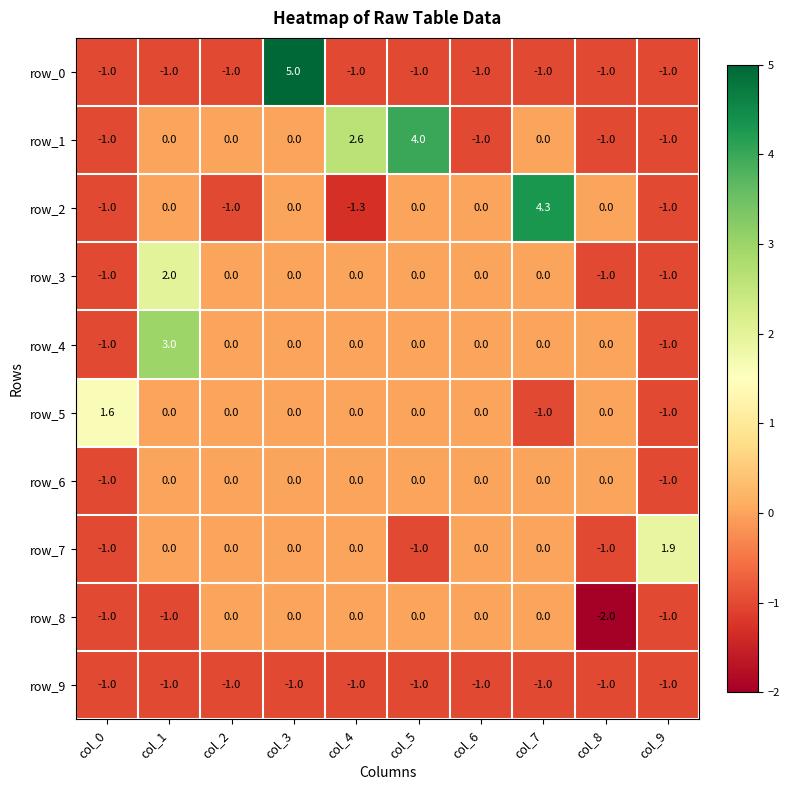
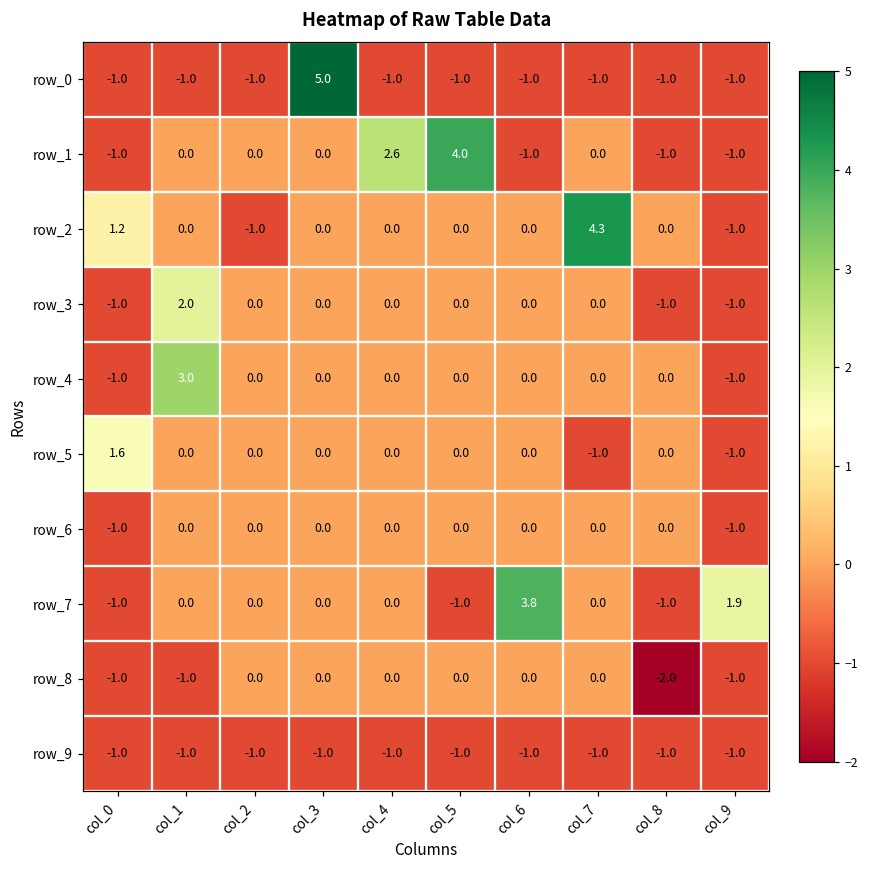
  {
    "row_0": {
      "col_0": -1.0,
      "col_1": -1.0,
      "col_2": -1.0,
      "col_3": 5.0,
      "col_4": -1.0,
      "col_5": -1.0,
      "col_6": -1.0,
      "col_7": -1.0,
      "col_8": -1.0,
      "col_9": -1.0
    },
    "row_1": {
      "col_0": -1.0,
      "col_1": 0.0,
      "col_2": 0.0,
      "col_3": 0.0,
      "col_4": 2.6,
      "col_5": 4.0,
      "col_6": -1.0,
      "col_7": 0.0,
      "col_8": -1.0,
      "col_9": -1.0
    },
    "row_2": {
-     "col_0": -1.0,
+     "col_0": 1.2,
      "col_1": 0.0,
      "col_2": -1.0,
      "col_3": 0.0,
-     "col_4": -1.3,
+     "col_4": 0.0,
      "col_5": 0.0,
      "col_6": 0.0,
      "col_7": 4.3,
      "col_8": 0.0,
      "col_9": -1.0
    },
    "row_3": {
      "col_0": -1.0,
      "col_1": 2.0,
      "col_2": 0.0,
      "col_3": 0.0,
      "col_4": 0.0,
      "col_5": 0.0,
      "col_6": 0.0,
      "col_7": 0.0,
      "col_8": -1.0,
      "col_9": -1.0
    },
    "row_4": {
      "col_0": -1.0,
      "col_1": 3.0,
      "col_2": 0.0,
      "col_3": 0.0,
      "col_4": 0.0,
      "col_5": 0.0,
      "col_6": 0.0,
      "col_7": 0.0,
      "col_8": 0.0,
      "col_9": -1.0
    },
    "row_5": {
      "col_0": 1.6,
      "col_1": 0.0,
      "col_2": 0.0,
      "col_3": 0.0,
      "col_4": 0.0,
      "col_5": 0.0,
      "col_6": 0.0,
      "col_7": -1.0,
      "col_8": 0.0,
      "col_9": -1.0
    },
    "row_6": {
      "col_0": -1.0,
      "col_1": 0.0,
      "col_2": 0.0,
      "col_3": 0.0,
      "col_4": 0.0,
      "col_5": 0.0,
      "col_6": 0.0,
      "col_7": 0.0,
      "col_8": 0.0,
      "col_9": -1.0
    },
    "row_7": {
      "col_0": -1.0,
      "col_1": 0.0,
      "col_2": 0.0,
      "col_3": 0.0,
      "col_4": 0.0,
      "col_5": -1.0,
-     "col_6": 0.0,
+     "col_6": 3.8,
      "col_7": 0.0,
      "col_8": -1.0,
      "col_9": 1.9
    },
    "row_8": {
      "col_0": -1.0,
      "col_1": -1.0,
      "col_2": 0.0,
      "col_3": 0.0,
      "col_4": 0.0,
      "col_5": 0.0,
      "col_6": 0.0,
      "col_7": 0.0,
      "col_8": -2.0,
      "col_9": -1.0
    },
    "row_9": {
      "col_0": -1.0,
      "col_1": -1.0,
      "col_2": -1.0,
      "col_3": -1.0,
      "col_4": -1.0,
      "col_5": -1.0,
      "col_6": -1.0,
      "col_7": -1.0,
      "col_8": -1.0,
      "col_9": -1.0
    }
  }
